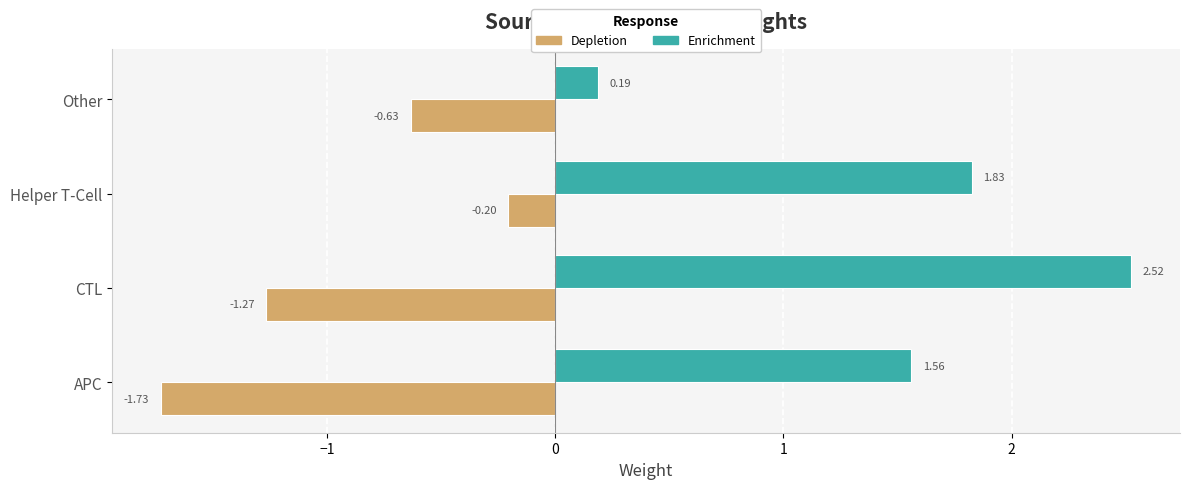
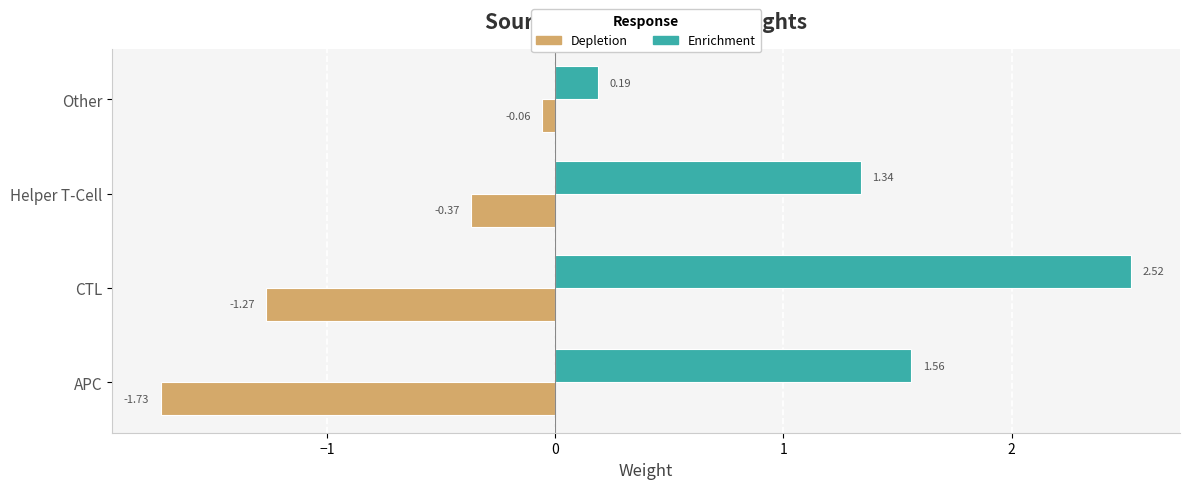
  {
    "Depletion": {
-     "Other": -0.63,
-     "Helper T-Cell": -0.20,
+     "Other": -0.06,
+     "Helper T-Cell": -0.37,
      "CTL": -1.27,
      "APC": -1.73
    },
    "Enrichment": {
      "Other": 0.19,
-     "Helper T-Cell": 1.83,
+     "Helper T-Cell": 1.34,
      "CTL": 2.52,
      "APC": 1.56
    }
  }
